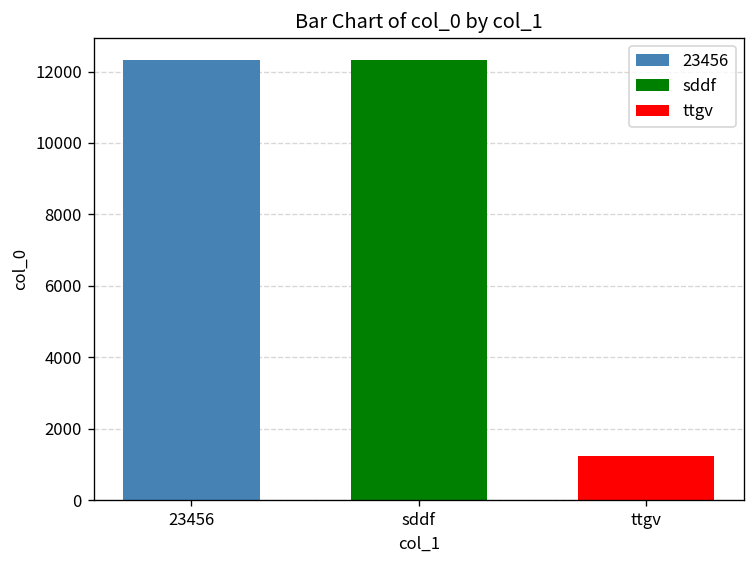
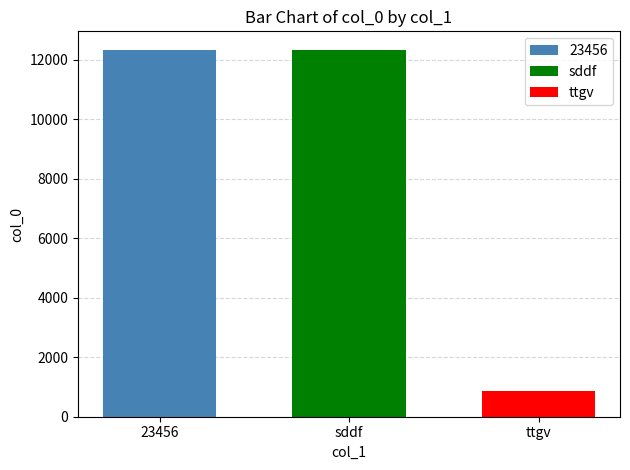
  {
    "23456": 12300,
    "sddf": 12300,
-   "ttgv": 1200
+   "ttgv": 900
  }
